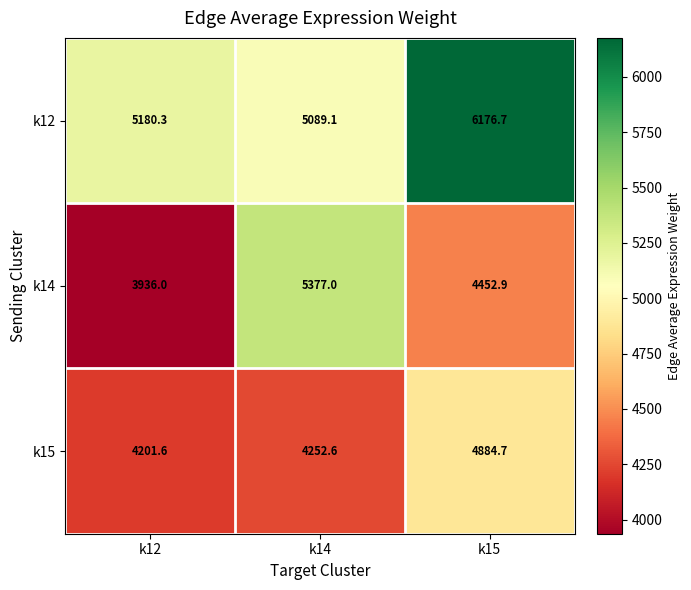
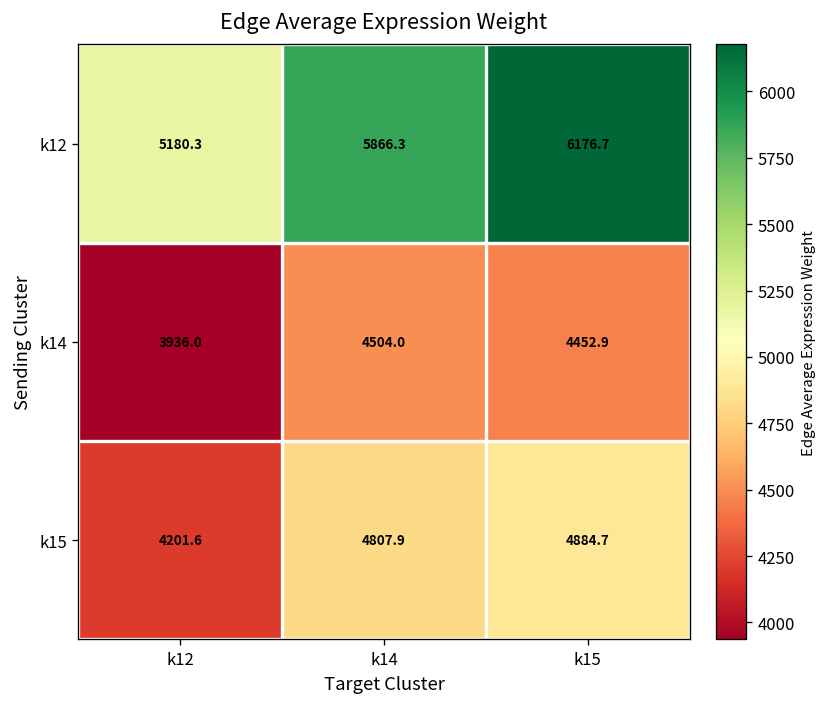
  {
    "k12": {
      "k12": 5180.3,
-     "k14": 5089.1,
+     "k14": 5866.3,
      "k15": 6176.7
    },
    "k14": {
      "k12": 3936.0,
-     "k14": 5377.0,
+     "k14": 4504.0,
      "k15": 4452.9
    },
    "k15": {
      "k12": 4201.6,
-     "k14": 4252.6,
+     "k14": 4807.9,
      "k15": 4884.7
    }
  }
